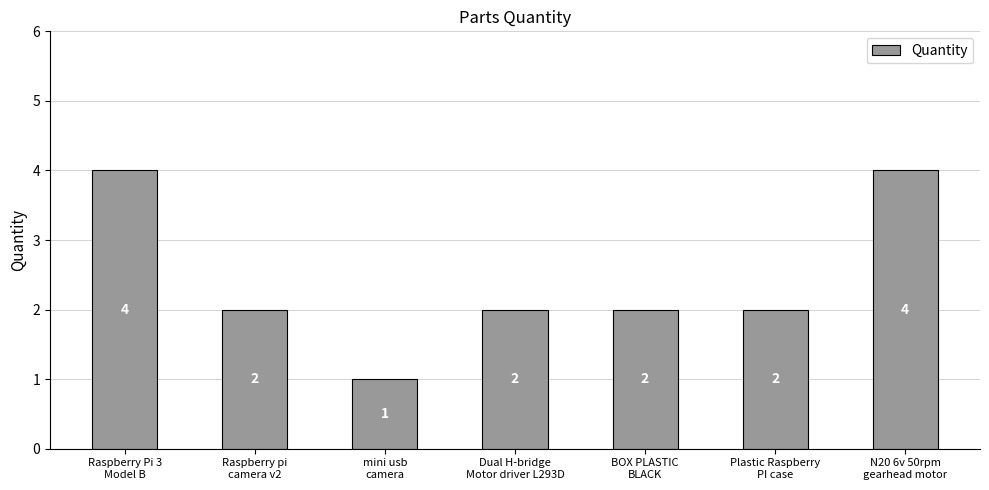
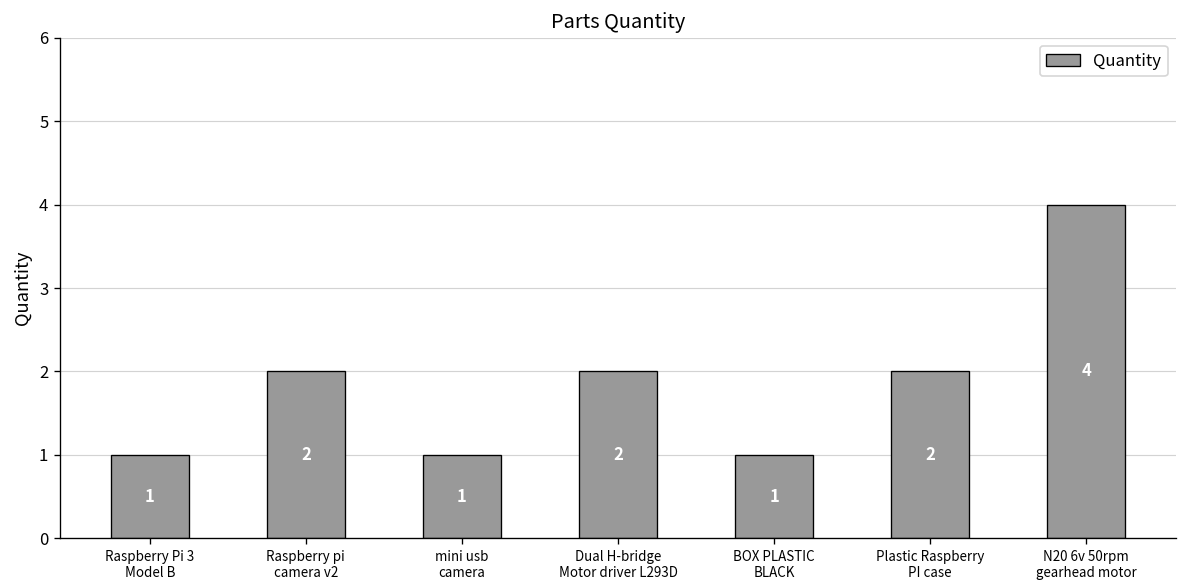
  {
-   "Raspberry Pi 3 Model B": 4,
+   "Raspberry Pi 3 Model B": 1,
    "Raspberry pi camera v2": 2,
    "mini usb camera": 1,
    "Dual H-bridge Motor driver L293D": 2,
-   "BOX PLASTIC BLACK": 2,
+   "BOX PLASTIC BLACK": 1,
    "Plastic Raspberry PI case": 2,
    "N20 6v 50rpm gearhead motor": 4
  }
